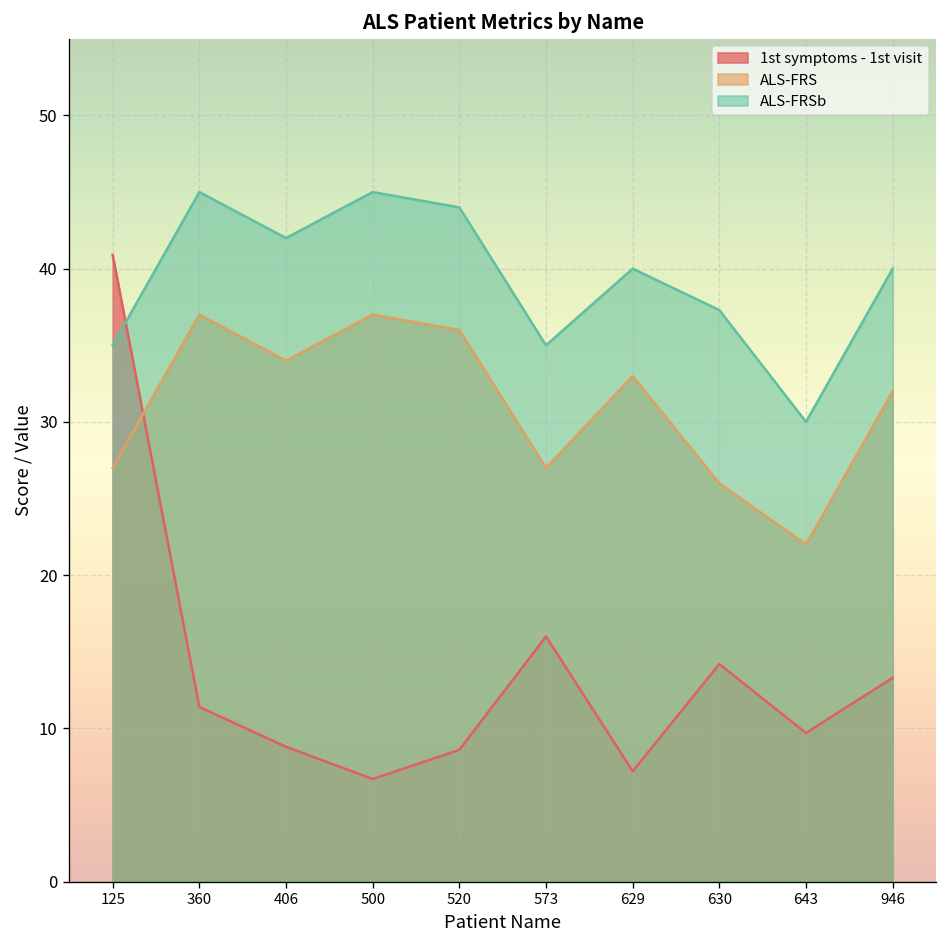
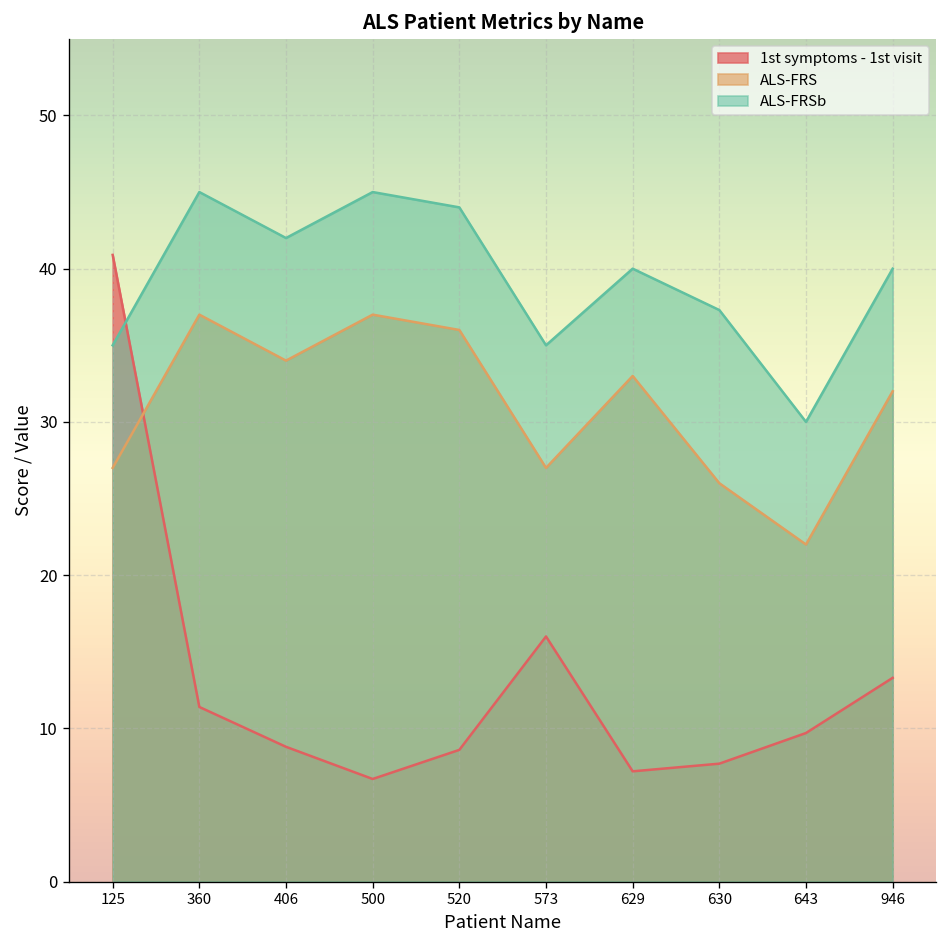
  {
    "1st symptoms - 1st visit": {
      "125": 40.9,
      "360": 11.4,
      "406": 8.8,
      "500": 6.7,
      "520": 8.6,
      "573": 16.0,
      "629": 7.2,
-     "630": 14.2,
+     "630": 7.7,
      "643": 9.7,
      "946": 13.3
    },
    "ALS-FRS": {
      "125": 27.0,
      "360": 37.0,
      "406": 34.0,
      "500": 37.0,
      "520": 36.0,
      "573": 27.0,
      "629": 33.0,
      "630": 26.0,
      "643": 22.0,
      "946": 32.0
    },
    "ALS-FRSb": {
      "125": 35.0,
      "360": 45.0,
      "406": 42.0,
      "500": 45.0,
      "520": 44.0,
      "573": 35.0,
      "629": 40.0,
      "630": 37.3,
      "643": 30.0,
      "946": 40.0
    }
  }
